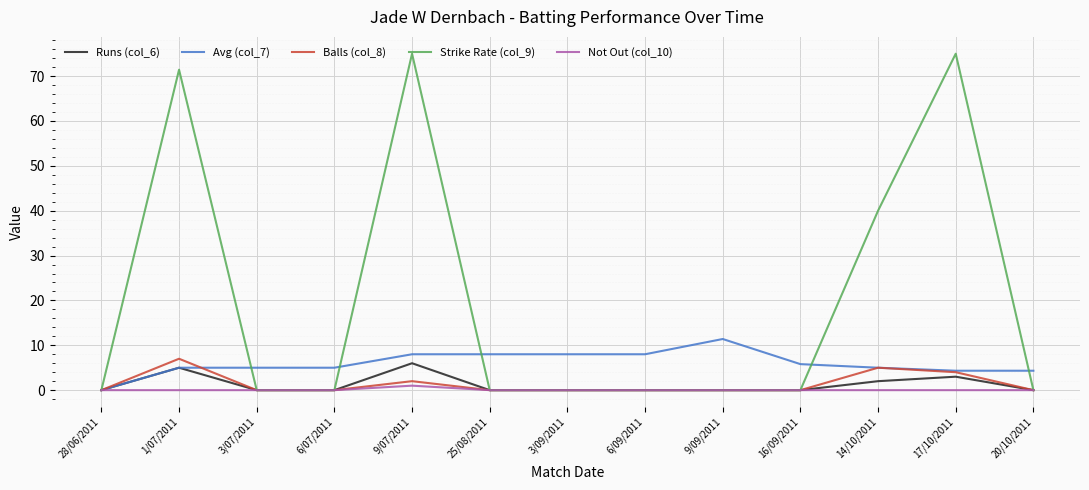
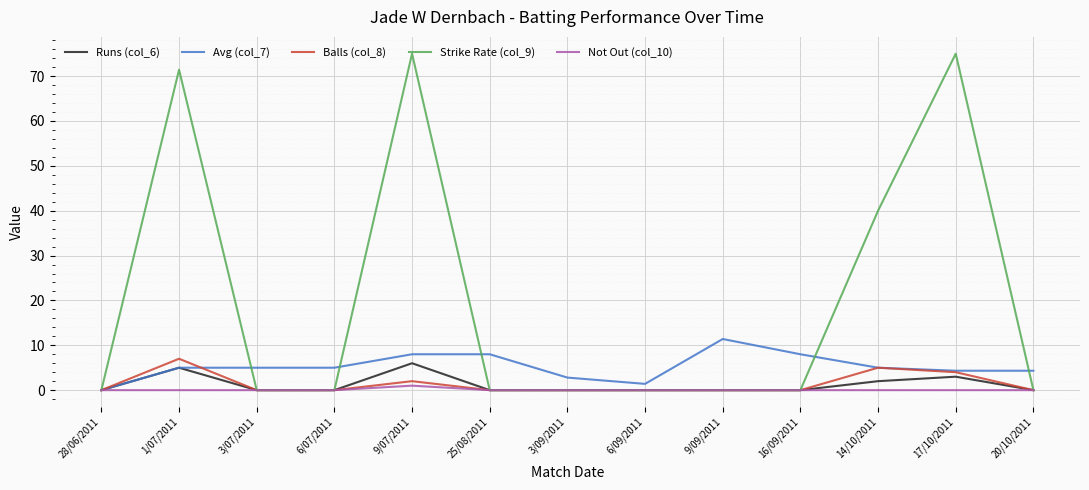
  {
    "Runs (col_6)": {
      "9/07/2011": 6,
      "14/10/2011": 2,
      "17/10/2011": 3
    },
    "Avg (col_7)": {
      "3/07/2011": 5,
      "6/07/2011": 5,
      "9/07/2011": 8,
      "25/08/2011": 8,
-     "3/09/2011": 8,
-     "6/09/2011": 8,
+     "3/09/2011": 3,
+     "6/09/2011": 1,
      "9/09/2011": 11,
-     "16/09/2011": 6,
+     "16/09/2011": 8,
      "20/10/2011": 4
    },
    "Balls (col_8)": {
      "1/07/2011": 7,
      "9/07/2011": 2
    },
    "Strike Rate (col_9)": {
      "1/07/2011": 71,
      "9/07/2011": 75,
      "14/10/2011": 40,
      "17/10/2011": 75
    },
    "Not Out (col_10)": {
      "1/07/2011": 0,
      "9/07/2011": 1,
      "14/10/2011": 0,
      "17/10/2011": 0
    }
  }
